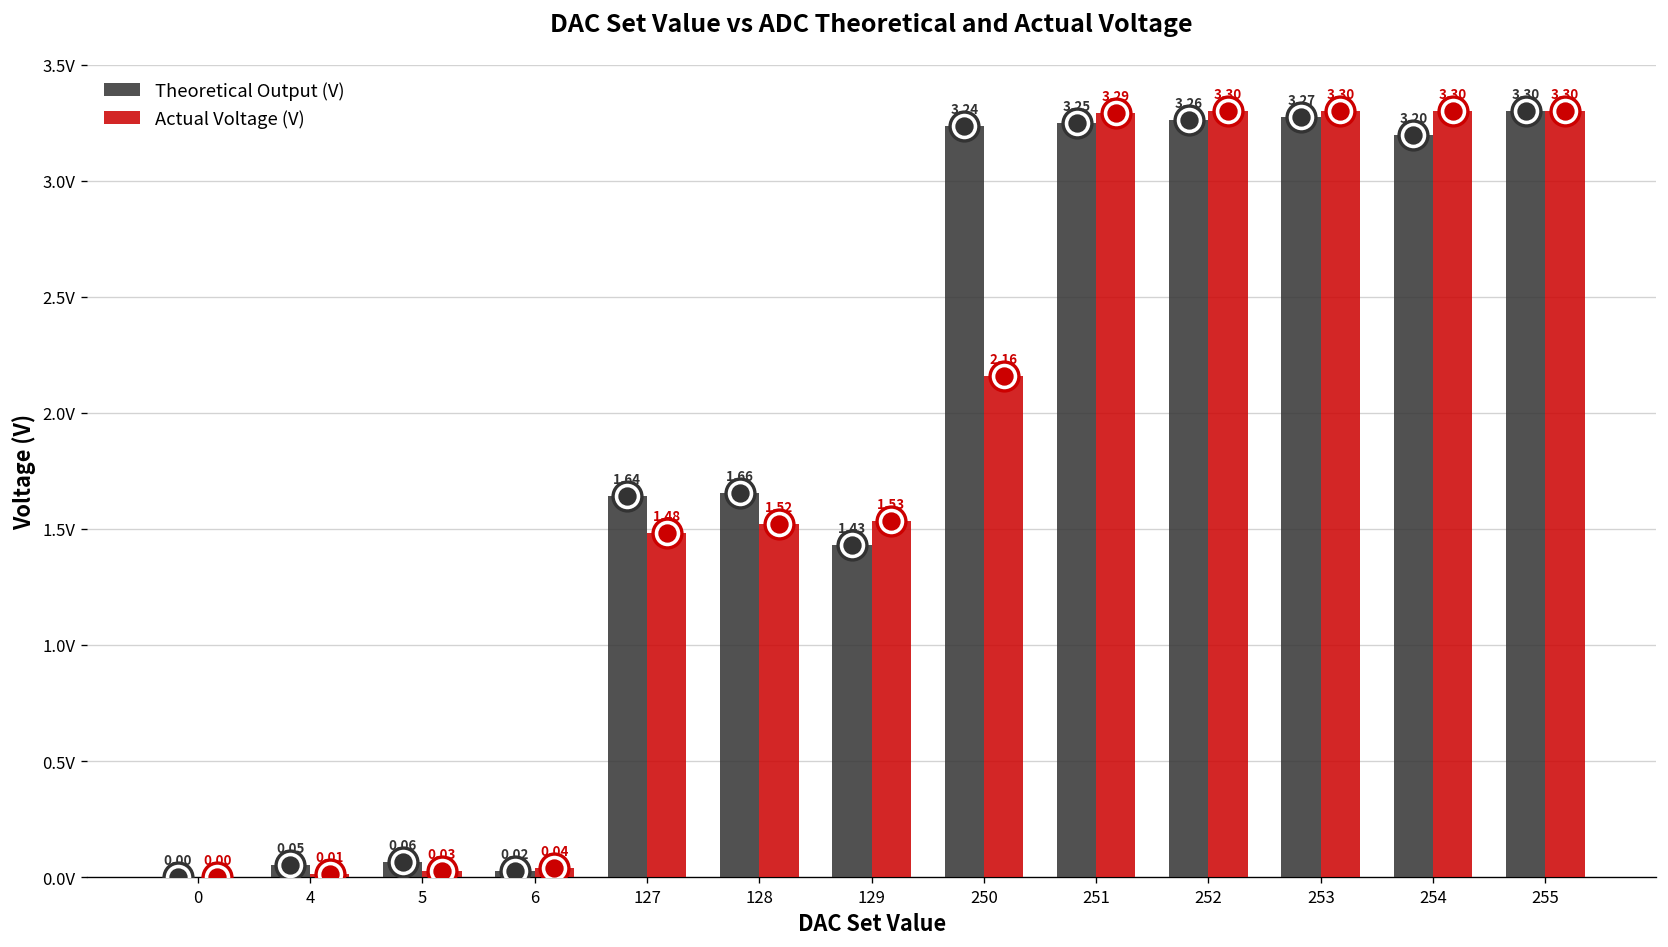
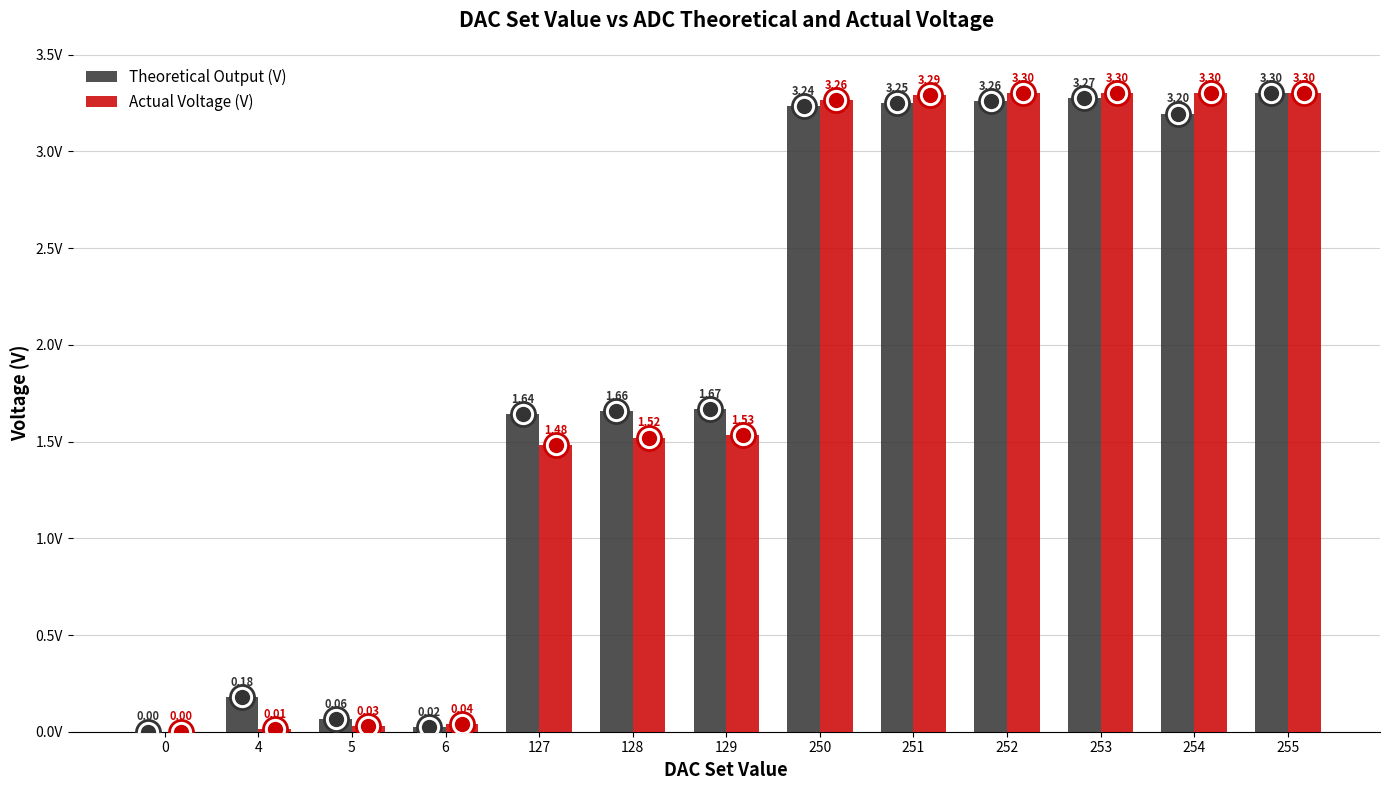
  {
    "Theoretical Output (V)": {
      "0": 0.00,
-     "4": 0.05,
+     "4": 0.18,
      "5": 0.06,
      "6": 0.02,
      "127": 1.64,
      "128": 1.66,
-     "129": 1.43,
+     "129": 1.67,
      "250": 3.24,
      "251": 3.25,
      "252": 3.26,
      "253": 3.27,
      "254": 3.20,
      "255": 3.30
    },
    "Actual Voltage (V)": {
      "0": 0.00,
      "4": 0.01,
      "5": 0.03,
      "6": 0.04,
      "127": 1.48,
      "128": 1.52,
      "129": 1.53,
-     "250": 2.16,
+     "250": 3.26,
      "251": 3.29,
      "252": 3.30,
      "253": 3.30,
      "254": 3.30,
      "255": 3.30
    }
  }
